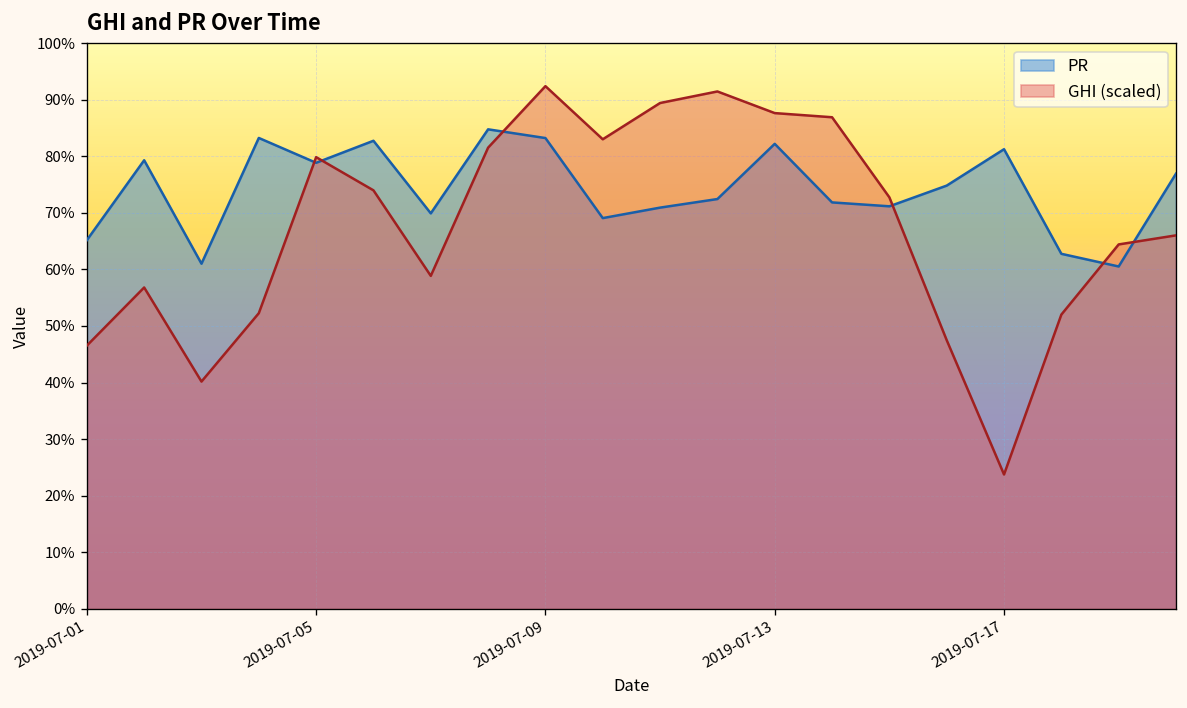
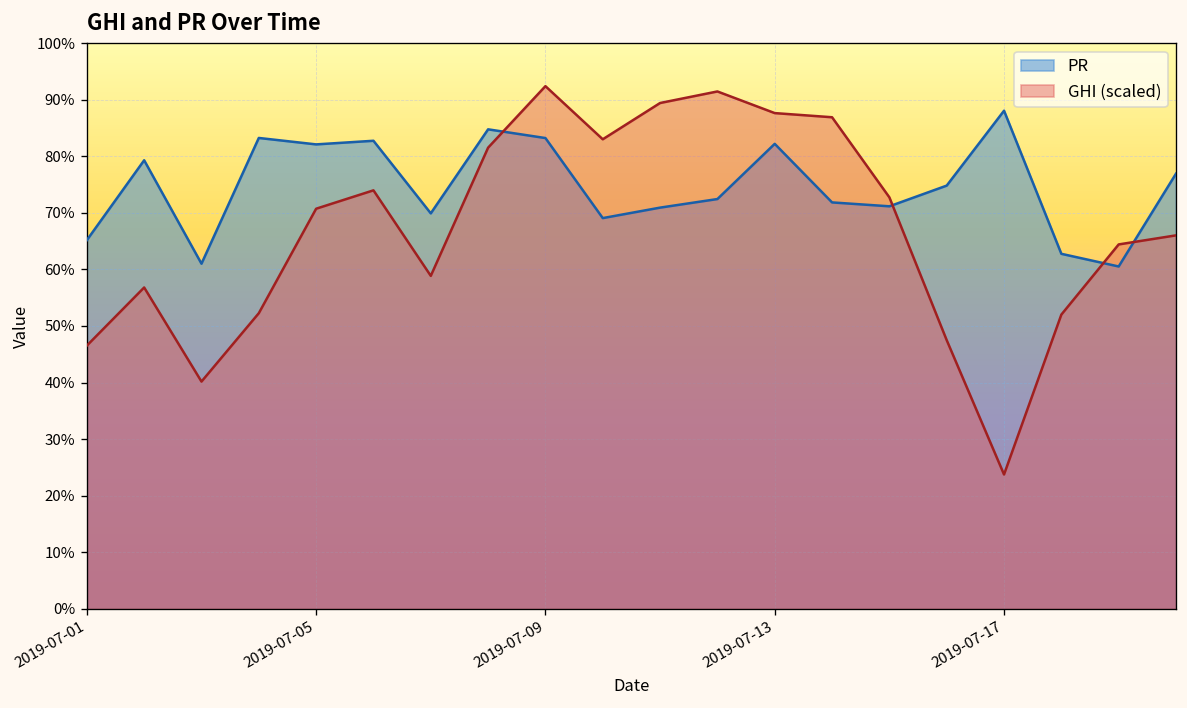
  {
    "PR": {
      "2019-07-01": "65%",
-     "2019-07-05": "79%",
+     "2019-07-05": "82%",
      "2019-07-09": "83%",
      "2019-07-13": "82%",
-     "2019-07-17": "81%"
+     "2019-07-17": "88%"
    },
    "GHI (scaled)": {
      "2019-07-01": "47%",
-     "2019-07-05": "80%",
+     "2019-07-05": "71%",
      "2019-07-09": "92%",
      "2019-07-13": "88%",
      "2019-07-17": "24%"
    }
  }
